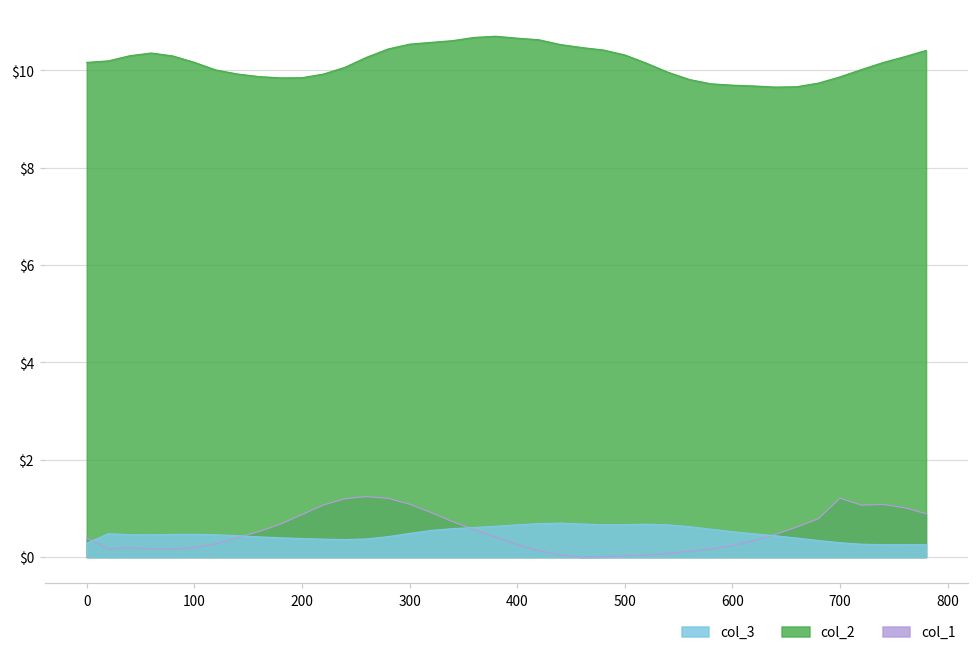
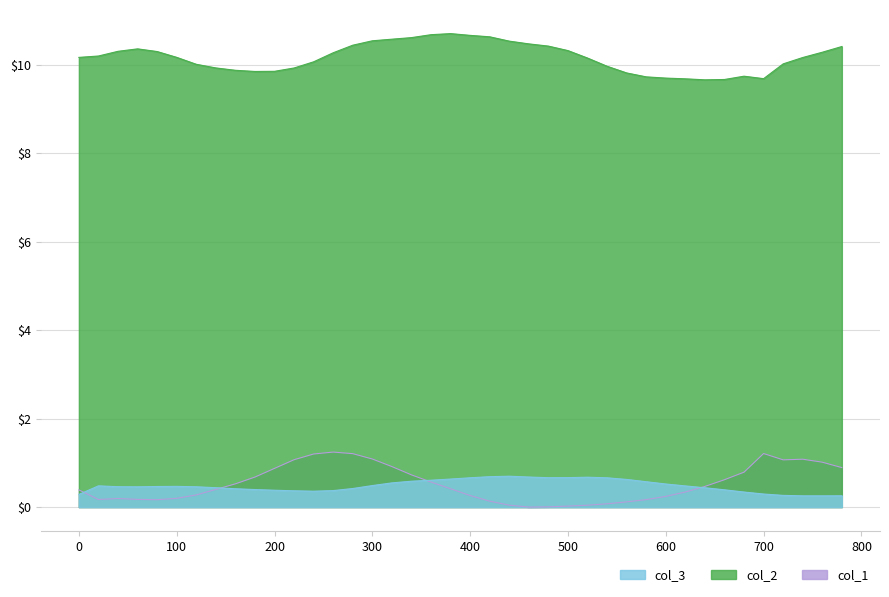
  {
    "col_1": {
      "0": "$0.4",
      "100": "$0.2",
      "200": "$0.9",
      "300": "$1.1",
      "400": "$0.3",
      "500": "$0.0",
      "600": "$0.2",
      "700": "$1.2"
    },
    "col_2": {
      "0": "$10.2",
      "100": "$10.2",
      "200": "$9.8",
      "300": "$10.5",
      "400": "$10.7",
      "500": "$10.3",
      "600": "$9.7",
-     "700": "$9.9"
+     "700": "$9.7"
    },
    "col_3": {
      "0": "$0.3",
      "100": "$0.5",
      "200": "$0.4",
      "300": "$0.5",
      "400": "$0.7",
      "500": "$0.7",
      "600": "$0.5",
      "700": "$0.3"
    }
  }
